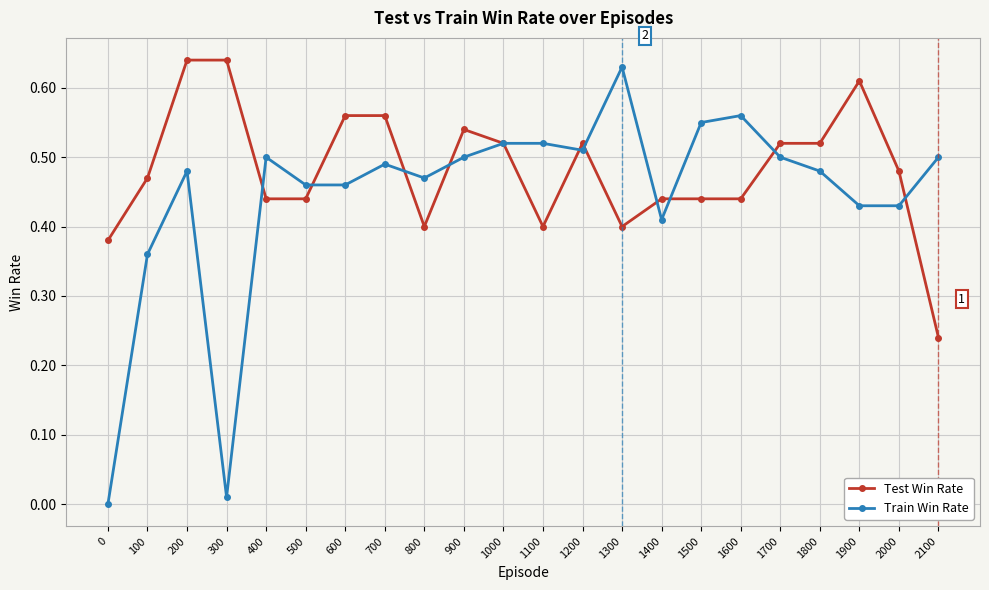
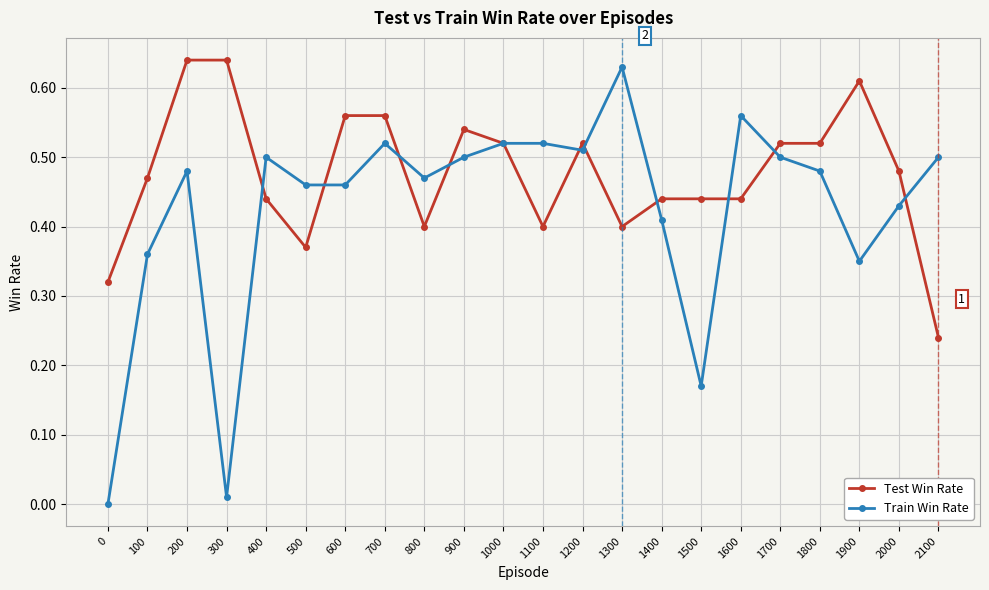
  {
    "Test Win Rate": {
-     "0": 0.38,
+     "0": 0.32,
      "100": 0.47,
      "200": 0.64,
      "300": 0.64,
      "400": 0.44,
-     "500": 0.44,
+     "500": 0.37,
      "600": 0.56,
      "700": 0.56,
      "800": 0.40,
      "900": 0.54,
      "1100": 0.40,
      "1200": 0.52,
      "1300": 0.40,
      "1400": 0.44,
      "1500": 0.44,
      "1600": 0.44,
      "1700": 0.52,
      "1800": 0.52,
      "1900": 0.61,
      "2000": 0.48,
      "2100": 0.24
    },
    "Train Win Rate": {
      "0": 0.00,
      "100": 0.36,
      "200": 0.48,
      "300": 0.01,
      "400": 0.50,
      "500": 0.46,
      "600": 0.46,
-     "700": 0.49,
+     "700": 0.52,
      "800": 0.47,
      "900": 0.50,
      "1100": 0.52,
      "1200": 0.51,
      "1300": 0.63,
      "1400": 0.41,
-     "1500": 0.55,
+     "1500": 0.17,
      "1600": 0.56,
      "1700": 0.50,
      "1800": 0.48,
-     "1900": 0.43,
+     "1900": 0.35,
      "2000": 0.43,
      "2100": 0.50
    }
  }
